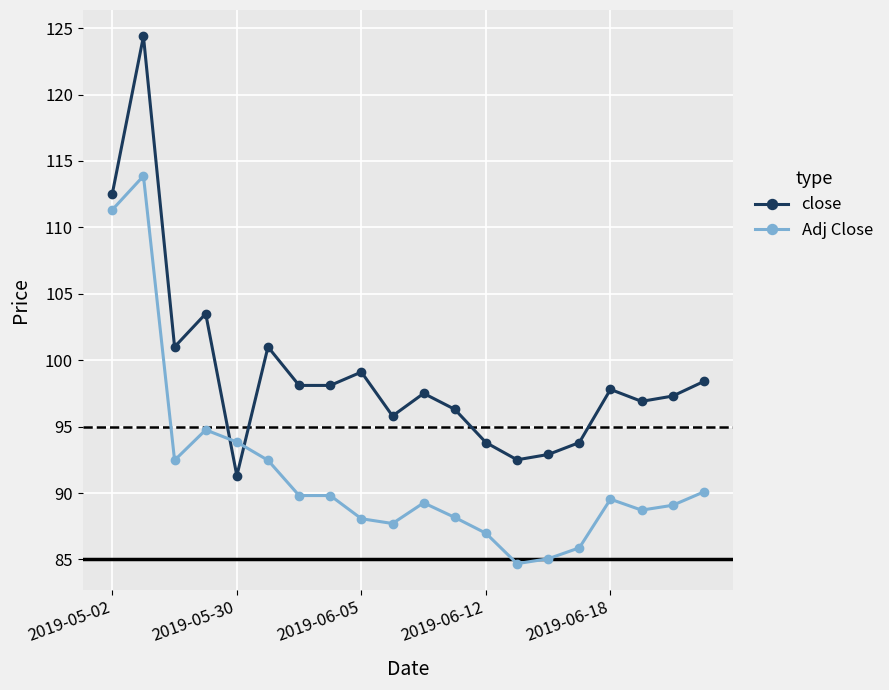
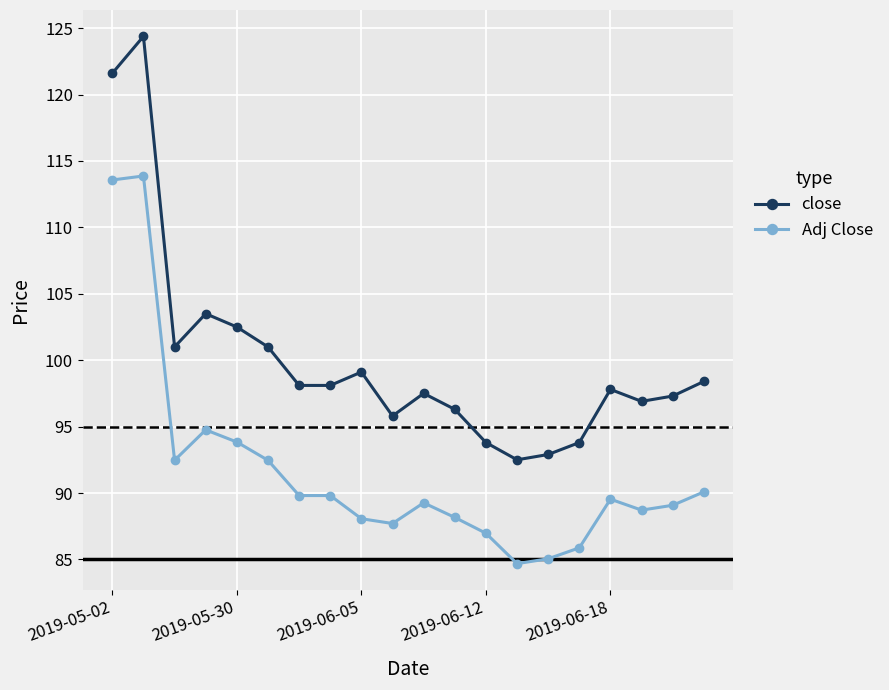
  {
    "close": {
-     "2019-05-02": 112.5,
-     "2019-05-30": 91.3,
+     "2019-05-02": 121.6,
+     "2019-05-30": 102.5,
      "2019-06-05": 99.1,
      "2019-06-12": 93.8,
      "2019-06-18": 97.8
    },
    "Adj Close": {
-     "2019-05-02": 111.3,
+     "2019-05-02": 113.6,
      "2019-05-30": 93.8,
      "2019-06-05": 88.1,
      "2019-06-12": 87.0,
      "2019-06-18": 89.5
    }
  }
